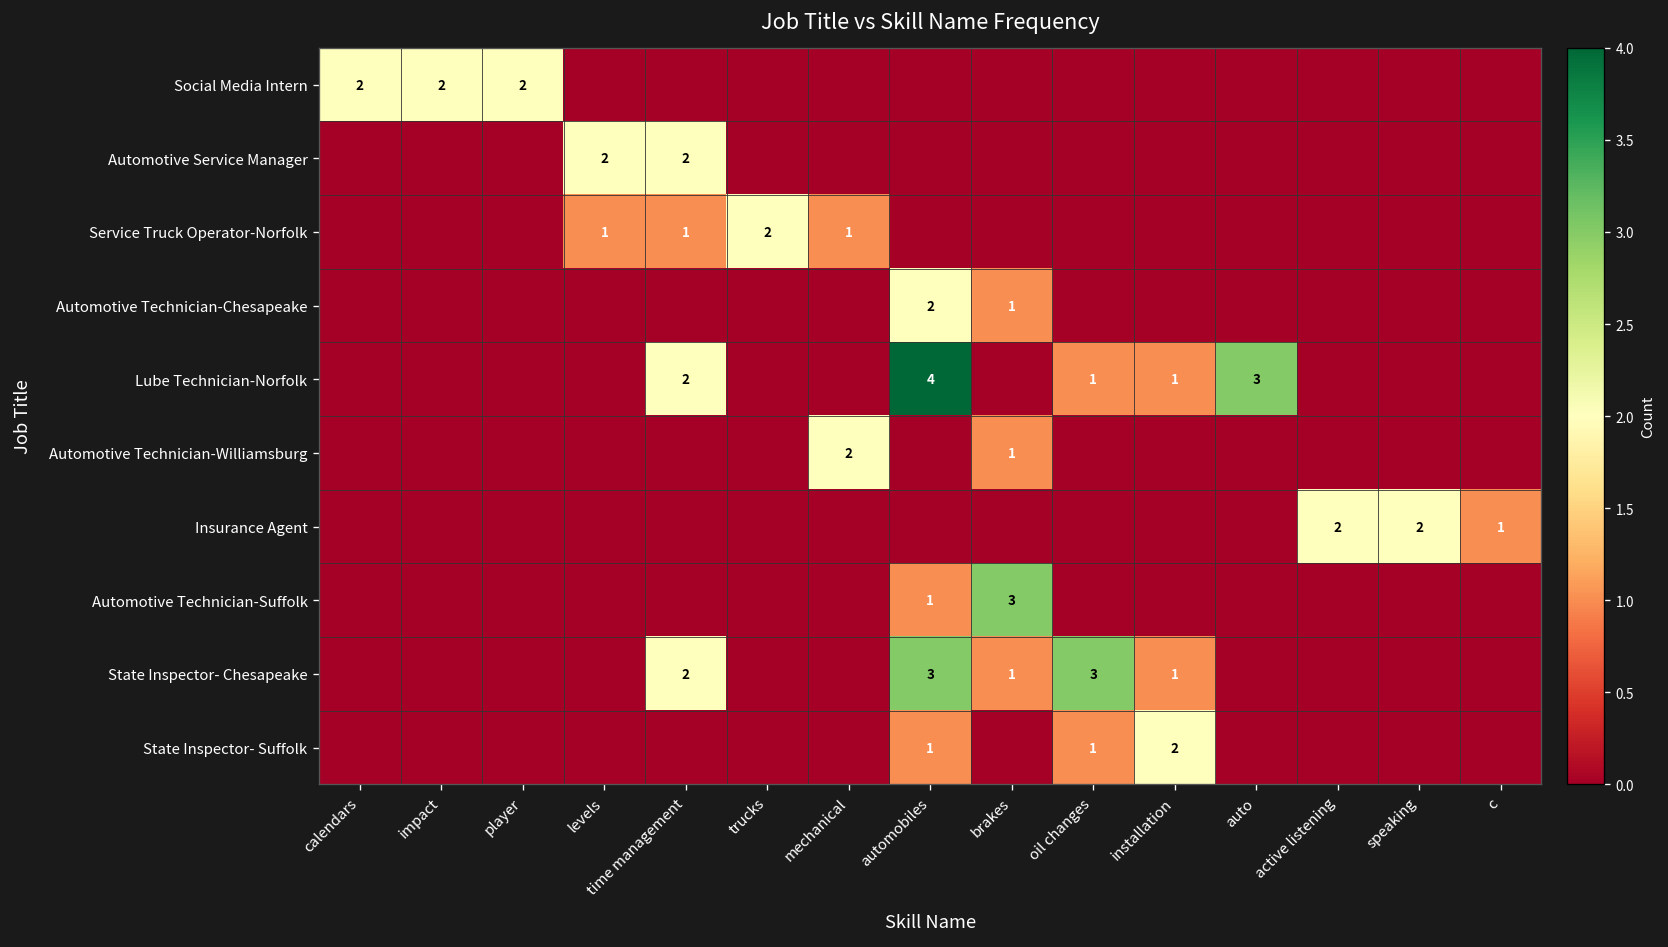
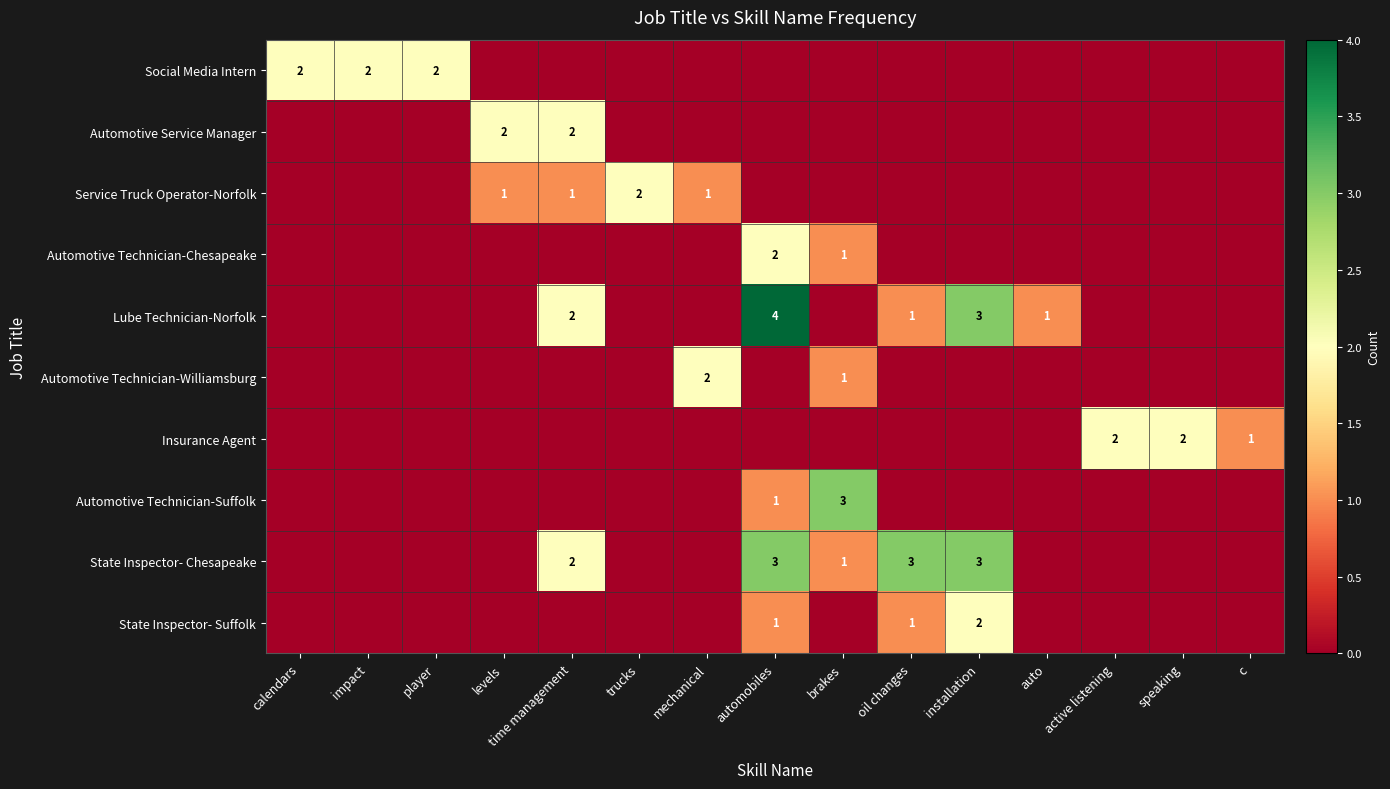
  {
    "Social Media Intern": {
      "calendars": 2,
      "impact": 2,
      "player": 2
    },
    "Automotive Service Manager": {
      "levels": 2,
      "time management": 2
    },
    "Service Truck Operator-Norfolk": {
      "levels": 1,
      "time management": 1,
      "trucks": 2,
      "mechanical": 1
    },
    "Automotive Technician-Chesapeake": {
      "automobiles": 2,
      "brakes": 1
    },
    "Lube Technician-Norfolk": {
      "time management": 2,
      "automobiles": 4,
      "oil changes": 1,
-     "installation": 1,
-     "auto": 3
+     "installation": 3,
+     "auto": 1
    },
    "Automotive Technician-Williamsburg": {
      "mechanical": 2,
      "brakes": 1
    },
    "Insurance Agent": {
      "active listening": 2,
      "speaking": 2,
      "c": 1
    },
    "Automotive Technician-Suffolk": {
      "automobiles": 1,
      "brakes": 3
    },
    "State Inspector- Chesapeake": {
      "time management": 2,
      "automobiles": 3,
      "brakes": 1,
      "oil changes": 3,
-     "installation": 1
+     "installation": 3
    },
    "State Inspector- Suffolk": {
      "automobiles": 1,
      "oil changes": 1,
      "installation": 2
    }
  }
